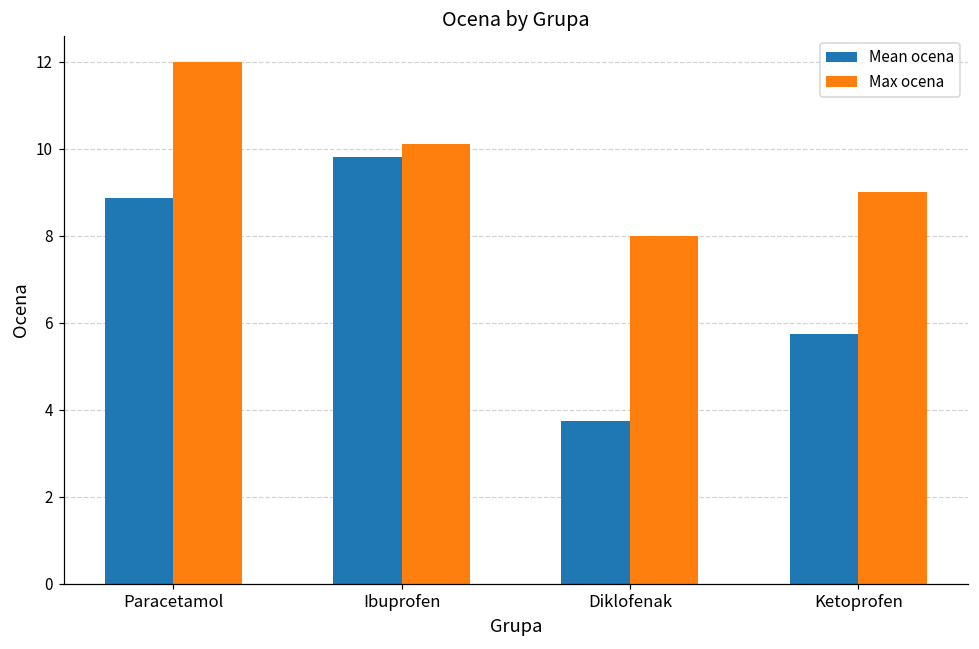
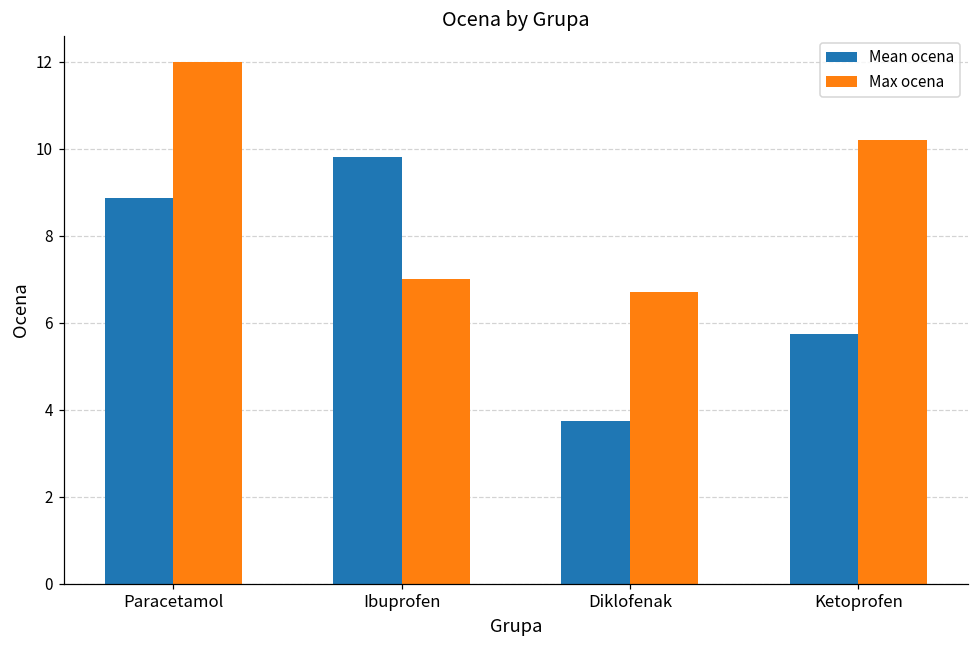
  {
    "Mean ocena": {
      "Paracetamol": 8.9,
      "Ibuprofen": 9.8,
      "Diklofenak": 3.7,
      "Ketoprofen": 5.8
    },
    "Max ocena": {
      "Paracetamol": 12.0,
-     "Ibuprofen": 10.1,
-     "Diklofenak": 8.0,
-     "Ketoprofen": 9.0
+     "Ibuprofen": 7.0,
+     "Diklofenak": 6.7,
+     "Ketoprofen": 10.2
    }
  }
